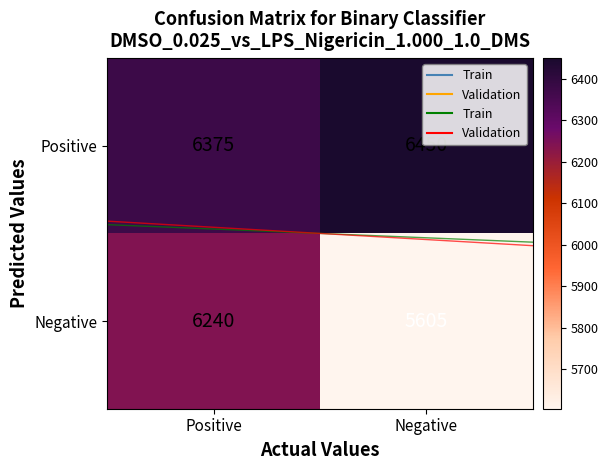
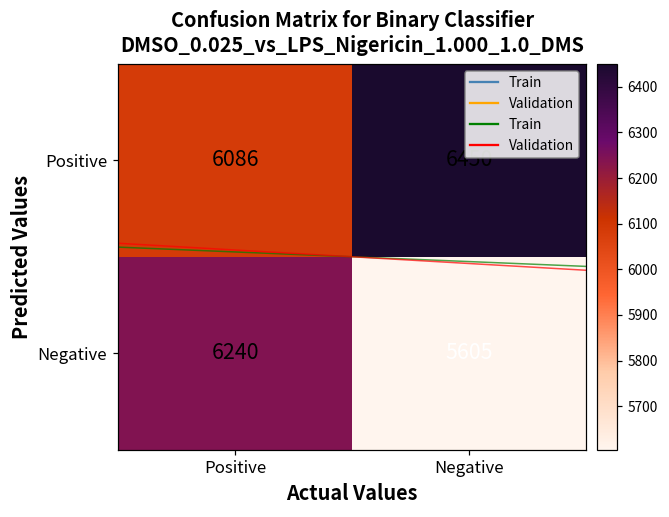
  {
    "Positive": {
-     "Positive": 6375
+     "Positive": 6086
    },
    "Negative": {
      "Positive": 6240
    }
  }
